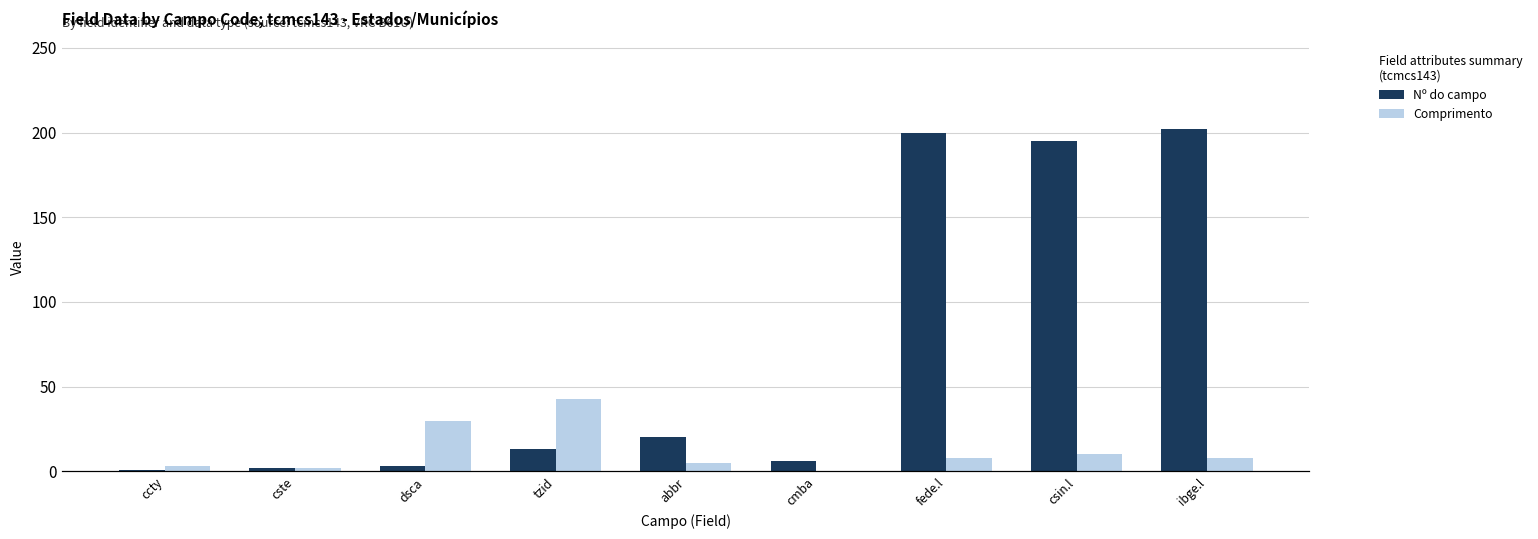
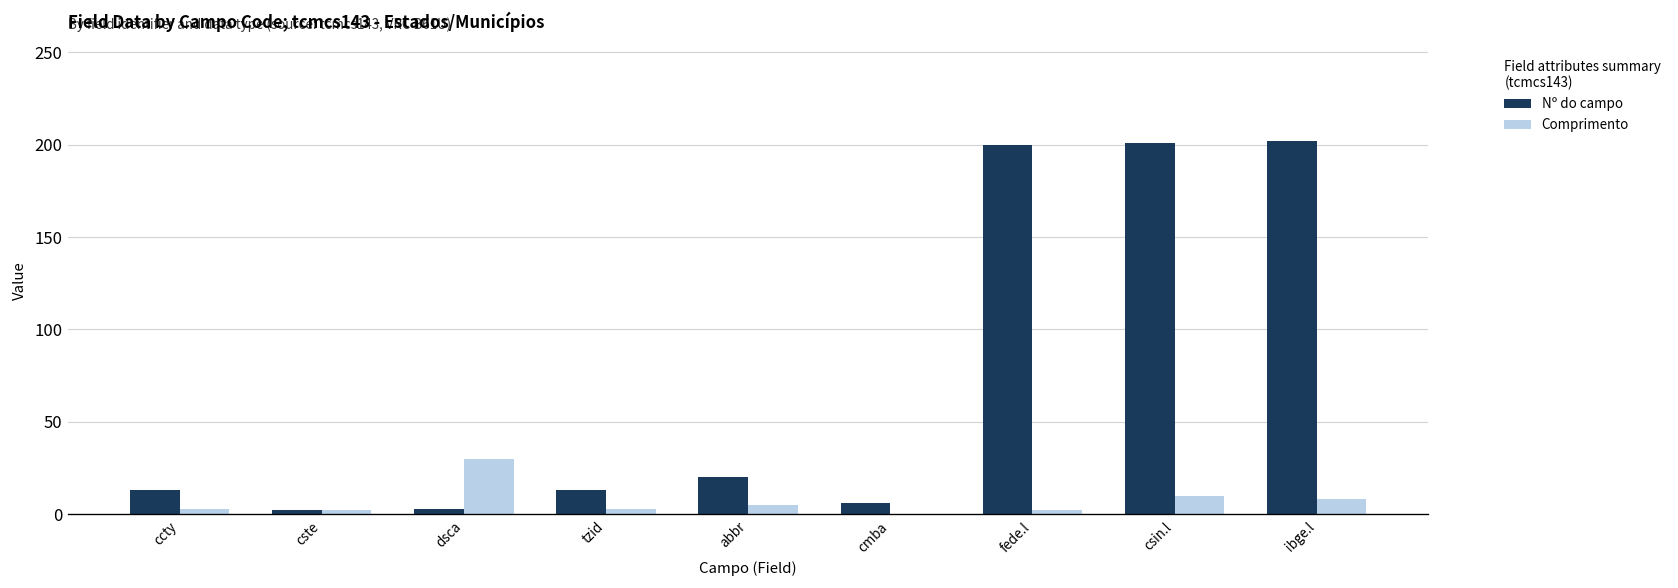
  {
    "Nº do campo": {
-     "ccty": 1,
+     "ccty": 13,
      "cste": 2,
      "dsca": 3,
      "tzid": 13,
      "abbr": 20,
      "cmba": 6,
      "fede.l": 200,
-     "csin.l": 195,
+     "csin.l": 201,
      "ibge.l": 202
    },
    "Comprimento": {
      "ccty": 3,
      "cste": 2,
      "dsca": 30,
-     "tzid": 43,
+     "tzid": 3,
      "abbr": 5,
      "cmba": 0,
-     "fede.l": 8,
+     "fede.l": 2,
      "csin.l": 10,
      "ibge.l": 8
    }
  }
